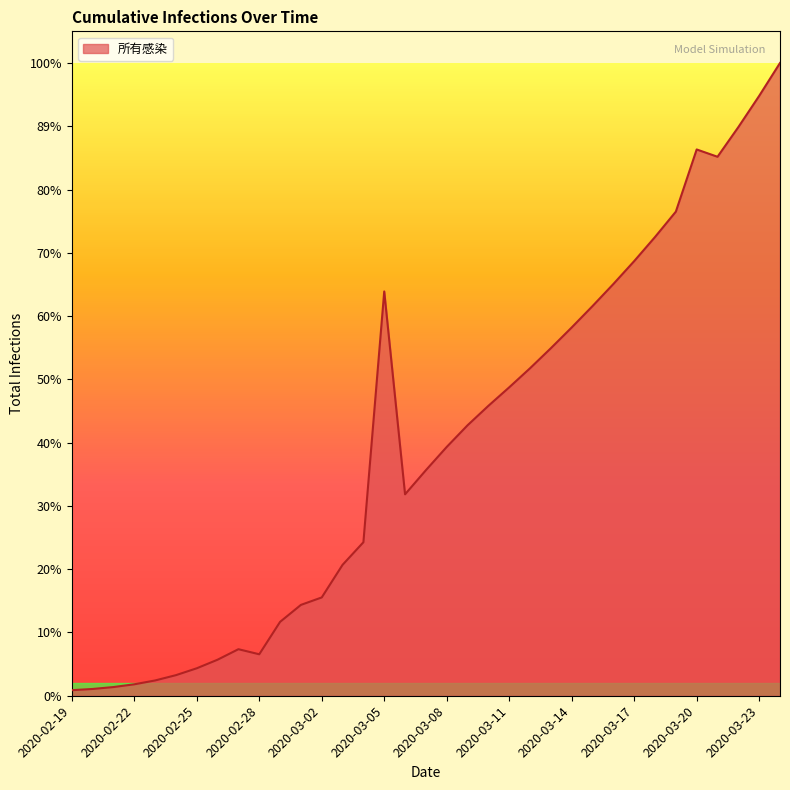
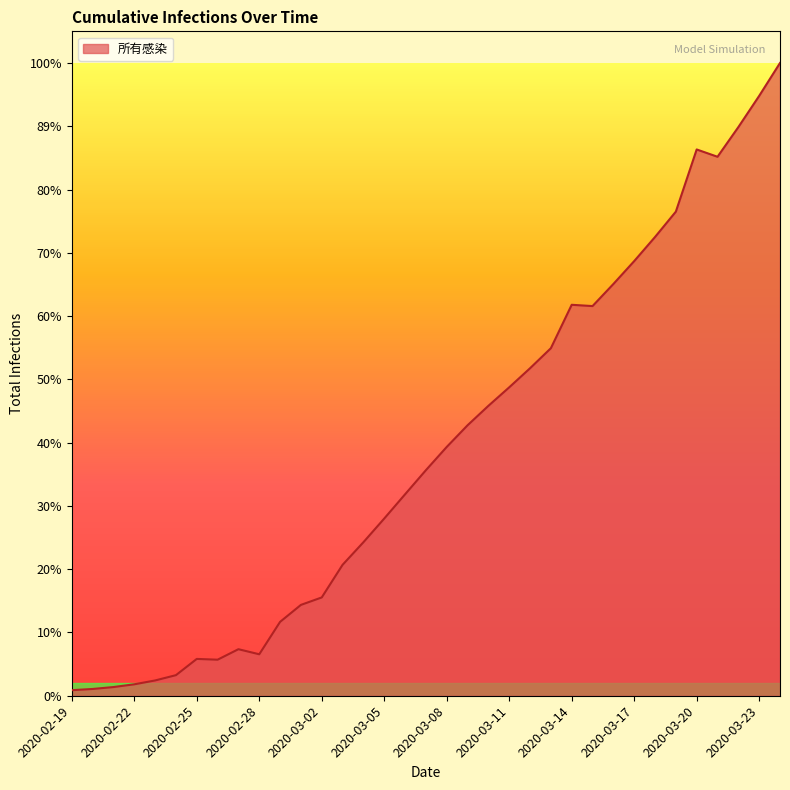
  {
-   "2020-02-25": "4%",
+   "2020-02-25": "6%",
    "2020-02-28": "7%",
    "2020-03-02": "16%",
-   "2020-03-05": "64%",
+   "2020-03-05": "28%",
    "2020-03-08": "39%",
    "2020-03-11": "49%",
-   "2020-03-14": "58%",
+   "2020-03-14": "62%",
    "2020-03-17": "69%",
    "2020-03-20": "86%",
    "2020-03-23": "95%"
  }
